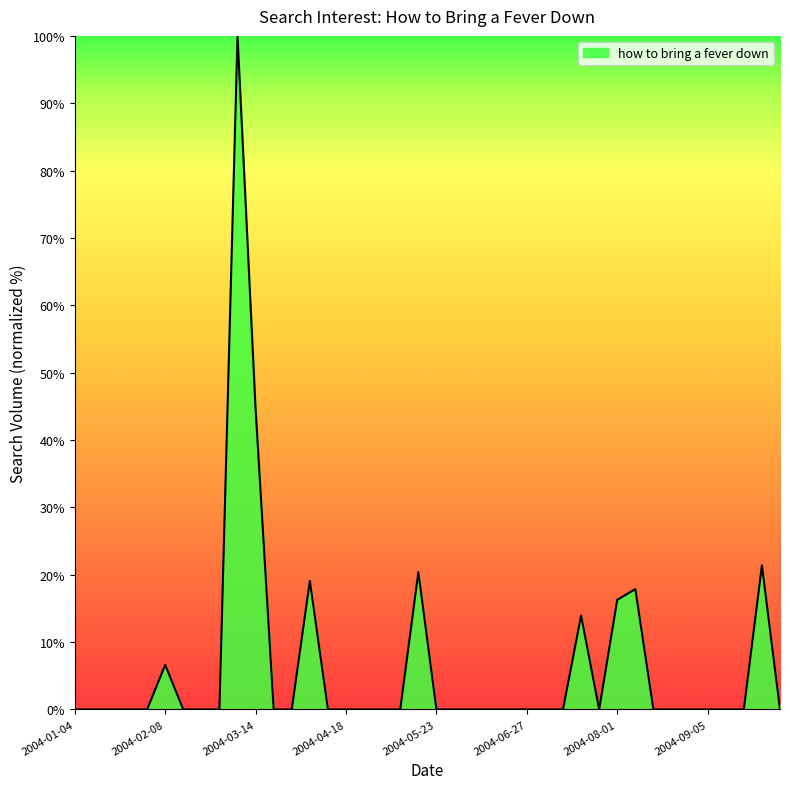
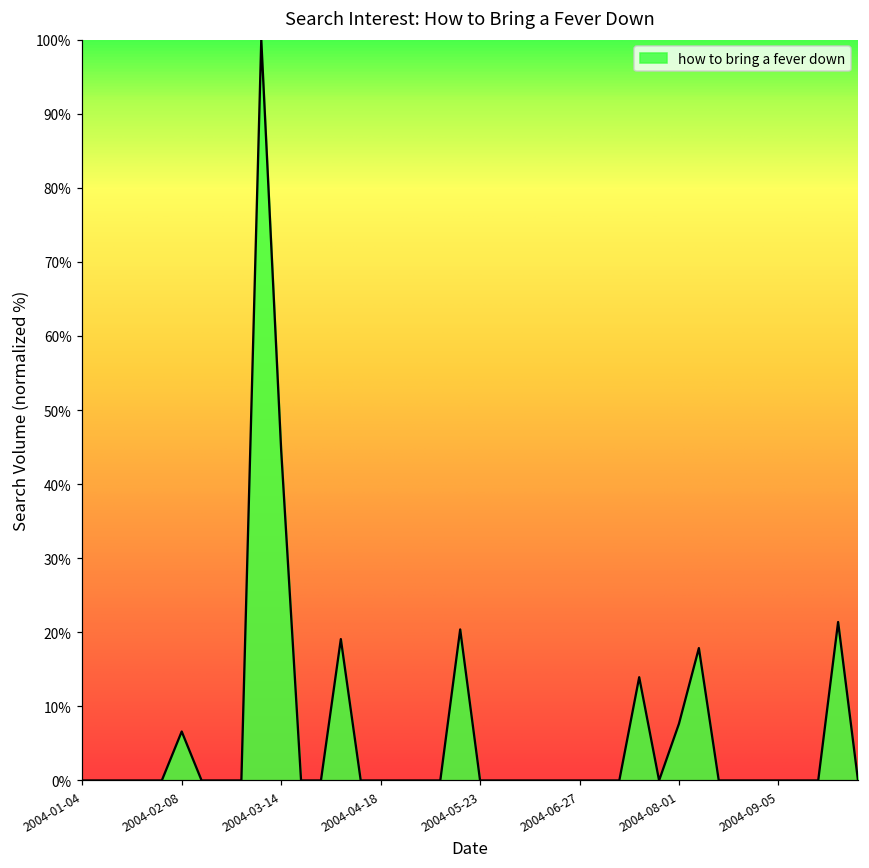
  {
    "2004-01-04": "0%",
    "2004-02-08": "7%",
    "2004-03-14": "45%",
    "2004-04-18": "0%",
    "2004-05-23": "0%",
    "2004-06-27": "0%",
-   "2004-08-01": "16%",
+   "2004-08-01": "8%",
    "2004-09-05": "0%"
  }
